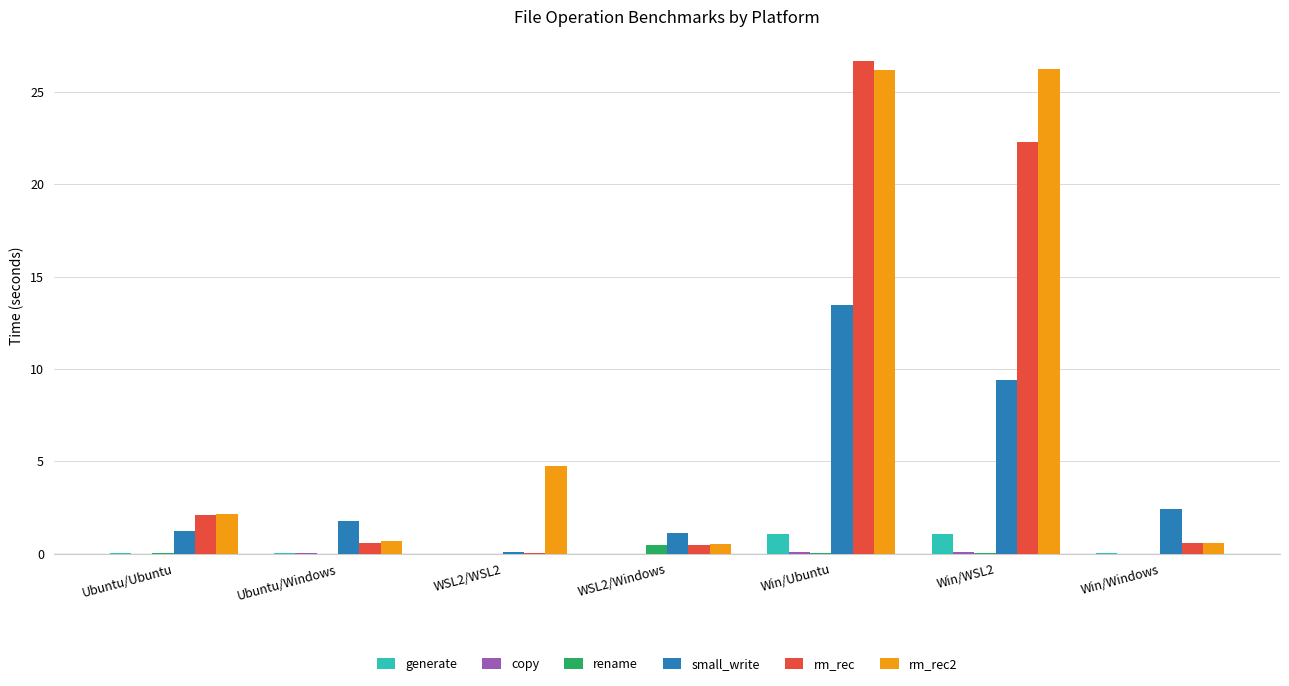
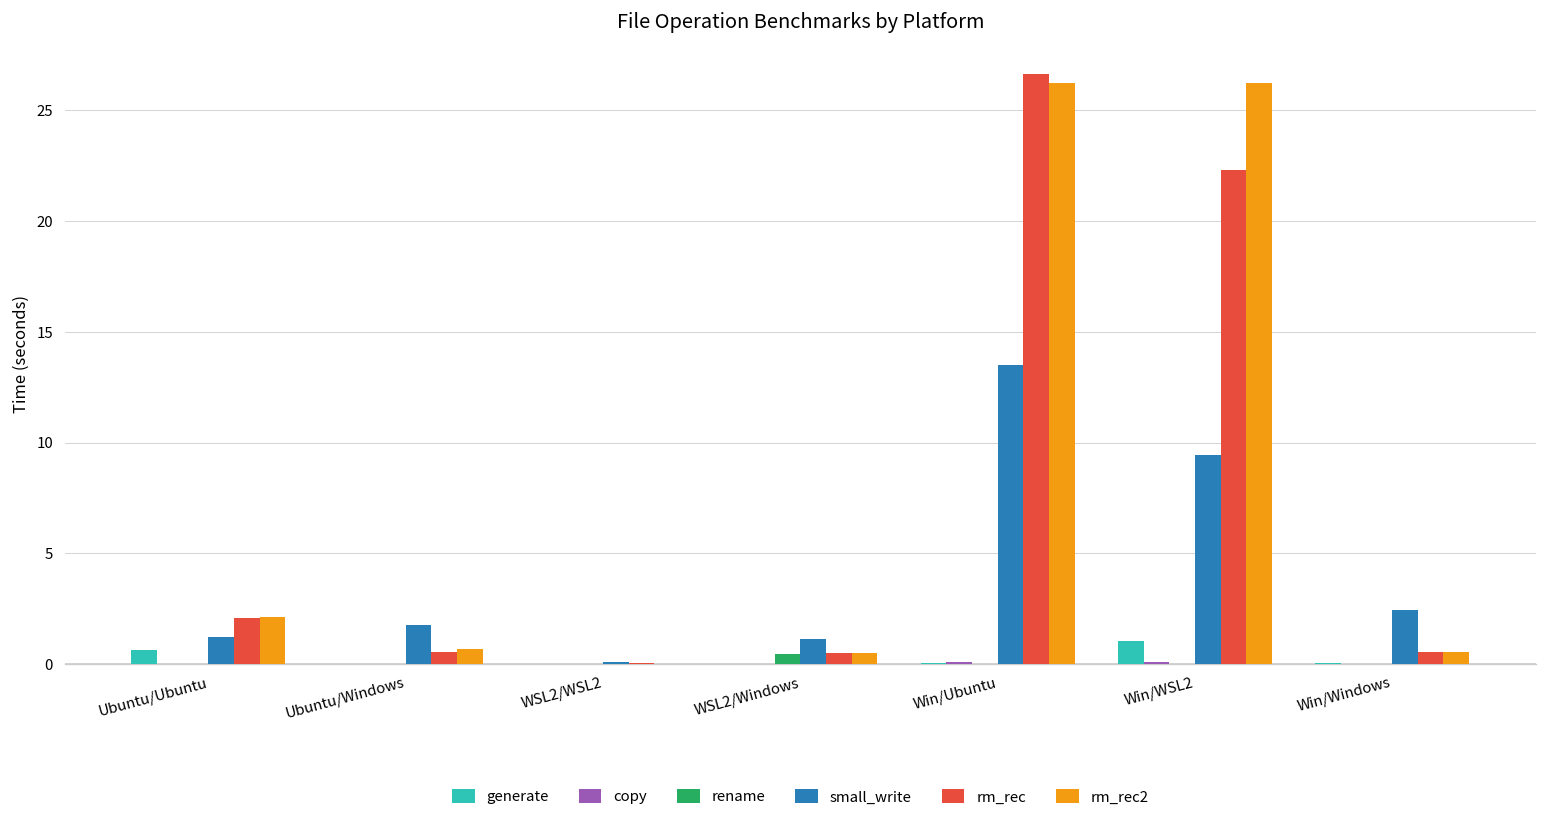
  {
    "generate": {
-     "Ubuntu/Ubuntu": 0.0,
-     "Win/Ubuntu": 1.0,
+     "Ubuntu/Ubuntu": 0.7,
+     "Win/Ubuntu": 0.0,
      "Win/WSL2": 1.0
    },
    "copy": {
      "Ubuntu/Ubuntu": 0.0
    },
    "rename": {
      "Ubuntu/Windows": 0.0,
      "WSL2/Windows": 0.5
    },
    "small_write": {
      "Ubuntu/Ubuntu": 1.2,
      "Ubuntu/Windows": 1.8,
      "WSL2/Windows": 1.1,
      "Win/Ubuntu": 13.5,
      "Win/WSL2": 9.4,
      "Win/Windows": 2.4
    },
    "rm_rec": {
      "Ubuntu/Ubuntu": 2.1,
      "Ubuntu/Windows": 0.6,
      "WSL2/Windows": 0.5,
      "Win/Ubuntu": 26.7,
      "Win/WSL2": 22.3,
      "Win/Windows": 0.6
    },
    "rm_rec2": {
      "Ubuntu/Ubuntu": 2.1,
      "Ubuntu/Windows": 0.7,
-     "WSL2/WSL2": 4.7,
+     "WSL2/WSL2": 0.0,
      "WSL2/Windows": 0.5,
      "Win/Ubuntu": 26.2,
      "Win/WSL2": 26.2,
      "Win/Windows": 0.6
    }
  }
